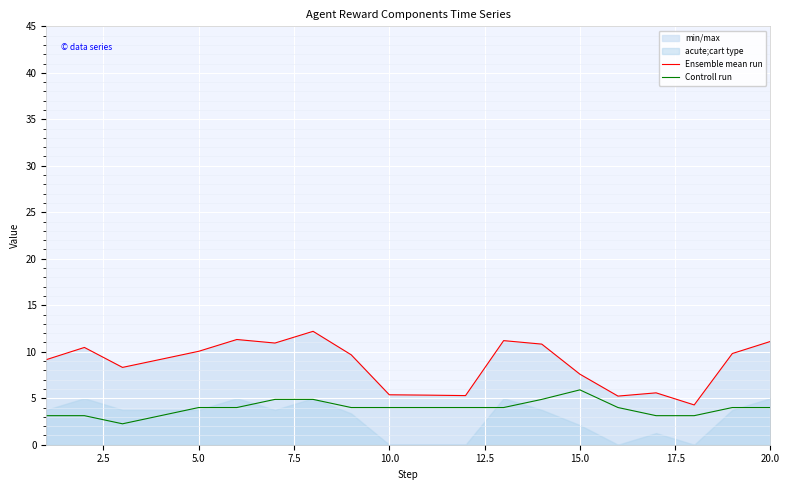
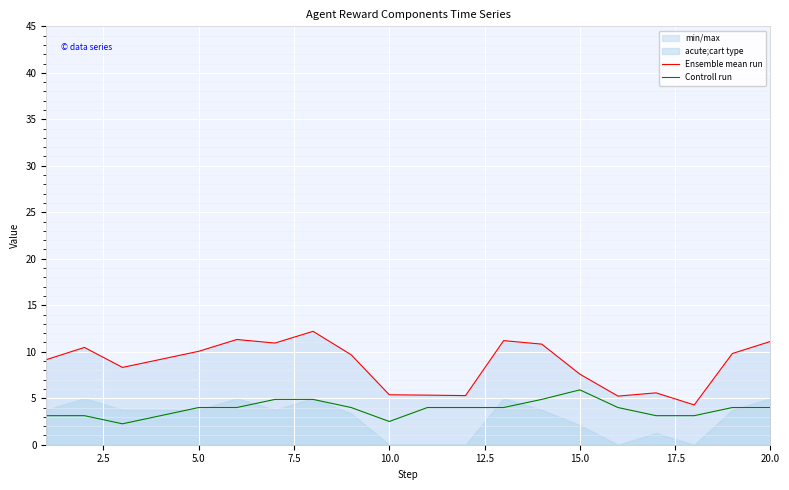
  {
    "Controll run": {
-     "10.0": 4,
+     "10.0": 3,
      "15.0": 6,
      "20.0": 4
    }
  }
